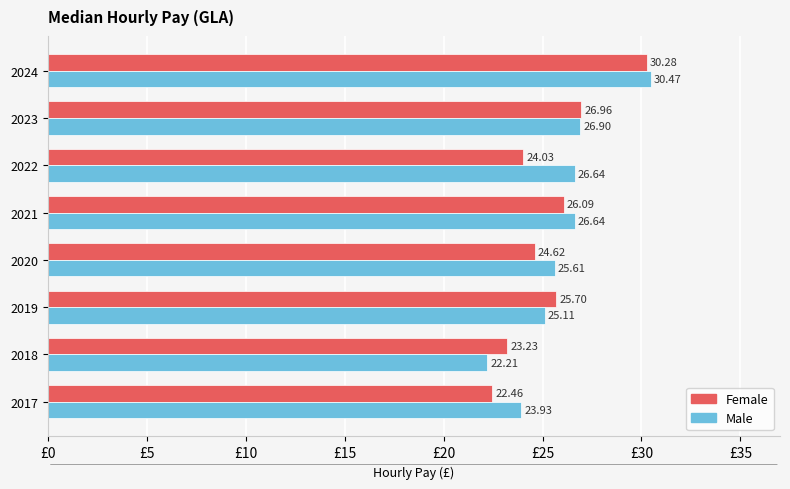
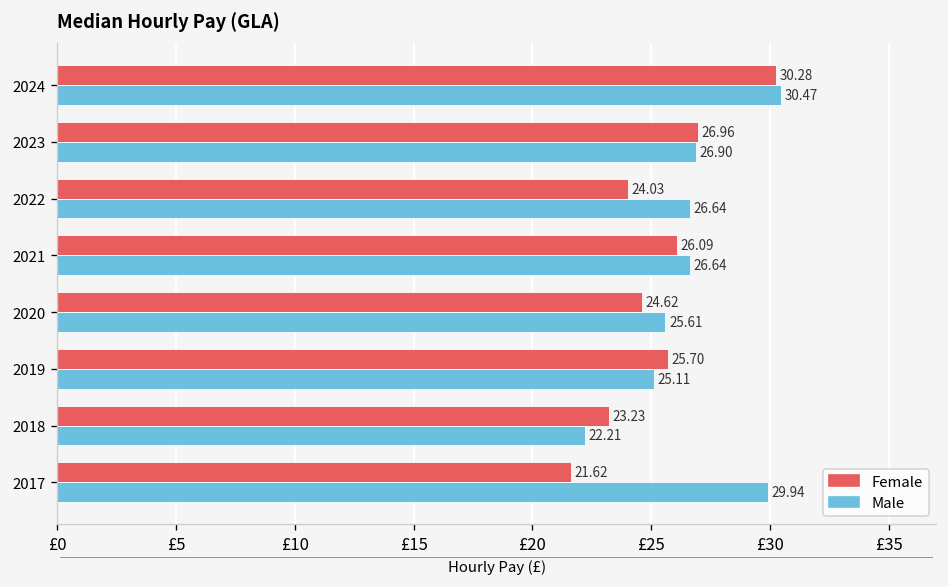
  {
    "Female": {
      "2024": 30.28,
      "2023": 26.96,
      "2022": 24.03,
      "2021": 26.09,
      "2020": 24.62,
      "2019": 25.70,
      "2018": 23.23,
-     "2017": 22.46
+     "2017": 21.62
    },
    "Male": {
      "2024": 30.47,
      "2023": 26.90,
      "2022": 26.64,
      "2021": 26.64,
      "2020": 25.61,
      "2019": 25.11,
      "2018": 22.21,
-     "2017": 23.93
+     "2017": 29.94
    }
  }
